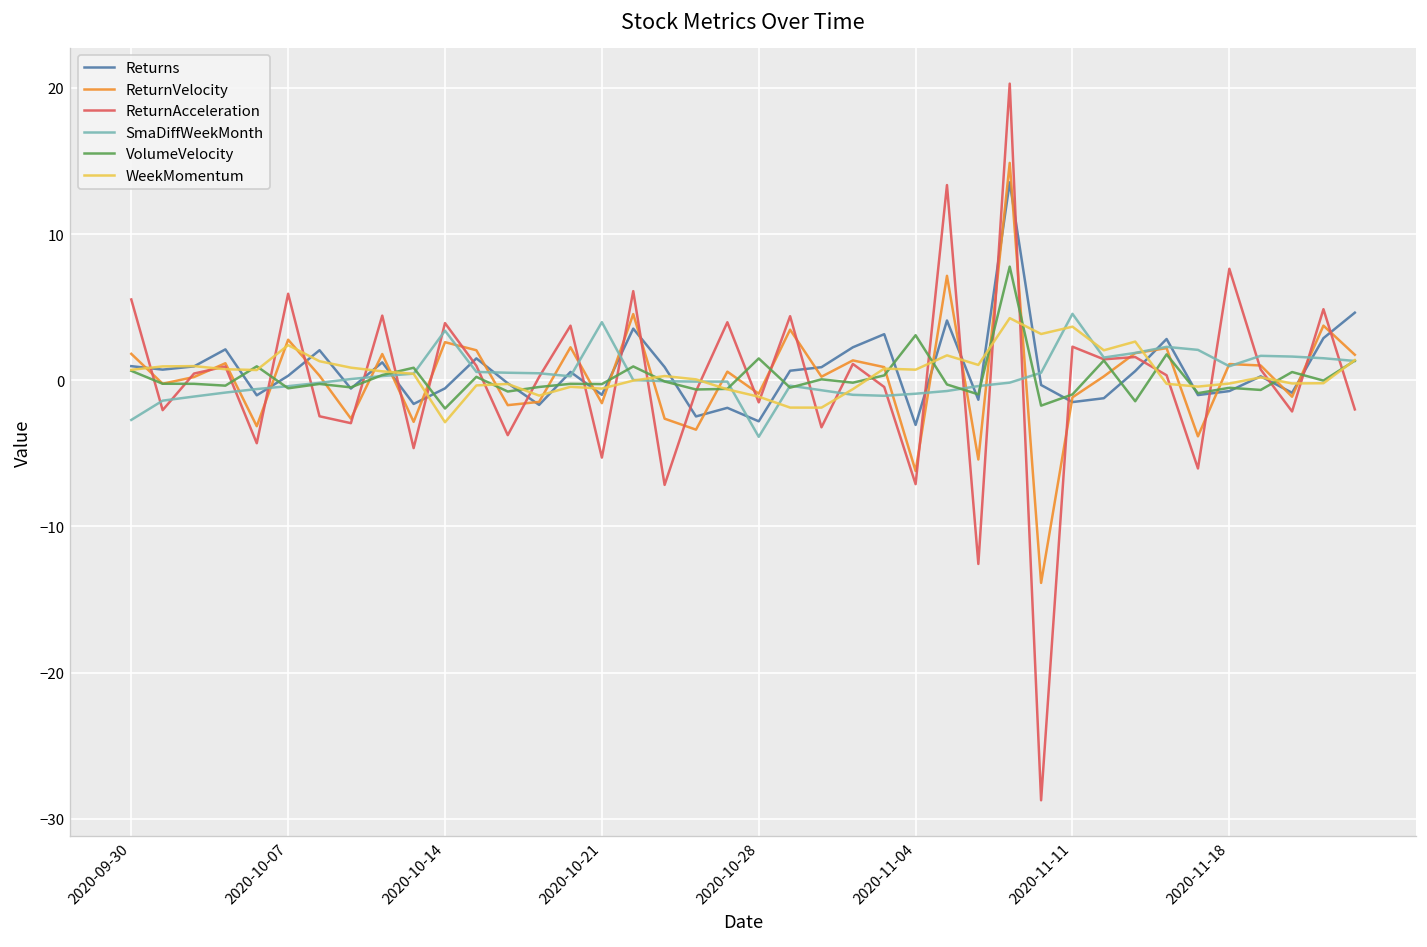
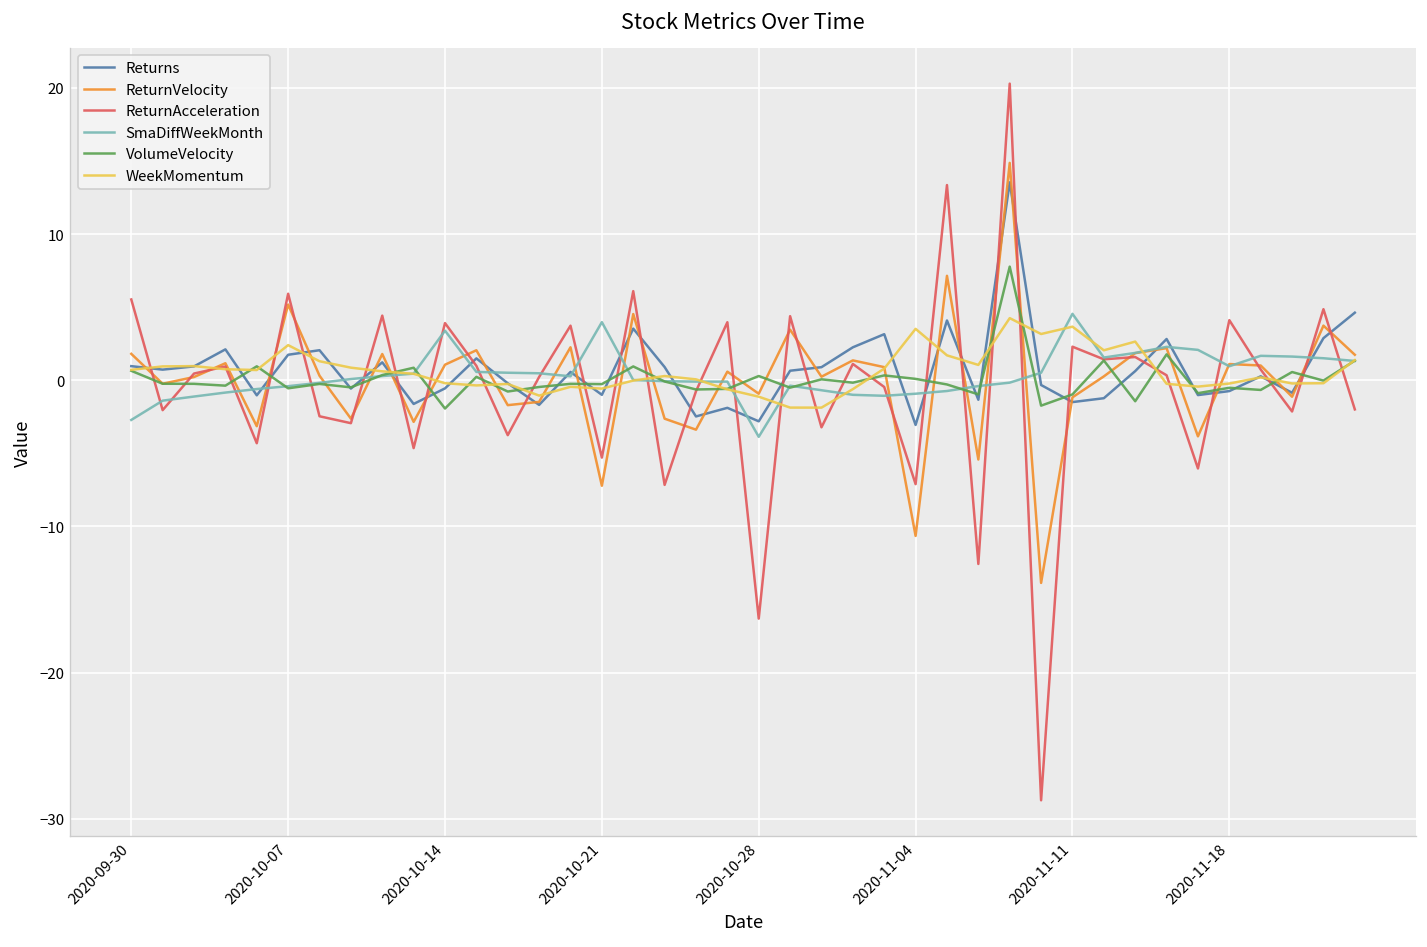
  {
    "Returns": {
      "2020-09-30": 1.0,
-     "2020-10-07": 0.3,
+     "2020-10-07": 1.7,
      "2020-10-14": -0.6,
      "2020-10-21": -1.0,
      "2020-10-28": -2.8,
      "2020-11-04": -3.1,
      "2020-11-11": -1.5,
      "2020-11-18": -0.7
    },
    "ReturnVelocity": {
      "2020-09-30": 1.8,
-     "2020-10-07": 2.8,
-     "2020-10-14": 2.6,
-     "2020-10-21": -1.6,
-     "2020-11-04": -6.2
+     "2020-10-07": 5.2,
+     "2020-10-14": 1.1,
+     "2020-10-21": -7.2,
+     "2020-11-04": -10.6
    },
    "ReturnAcceleration": {
      "2020-09-30": 5.5,
      "2020-10-07": 5.9,
      "2020-10-14": 3.9,
      "2020-10-21": -5.3,
-     "2020-10-28": -1.5,
+     "2020-10-28": -16.3,
      "2020-11-04": -7.1,
      "2020-11-11": 2.3,
-     "2020-11-18": 7.6
+     "2020-11-18": 4.1
    },
    "SmaDiffWeekMonth": {
      "2020-09-30": -2.7,
      "2020-10-14": 3.4,
      "2020-10-21": 4.0,
      "2020-10-28": -3.9,
      "2020-11-04": -0.9,
      "2020-11-11": 4.5
    },
    "VolumeVelocity": {
      "2020-10-14": -1.9,
      "2020-10-21": -0.3,
-     "2020-10-28": 1.5,
-     "2020-11-04": 3.1,
+     "2020-10-28": 0.3,
+     "2020-11-04": 0.1,
      "2020-11-18": -0.5
    },
    "WeekMomentum": {
      "2020-10-07": 2.4,
-     "2020-10-14": -2.9,
+     "2020-10-14": -0.2,
      "2020-10-21": -0.6,
-     "2020-11-04": 0.7,
+     "2020-11-04": 3.5,
      "2020-11-11": 3.7,
      "2020-11-18": -0.2
    }
  }
